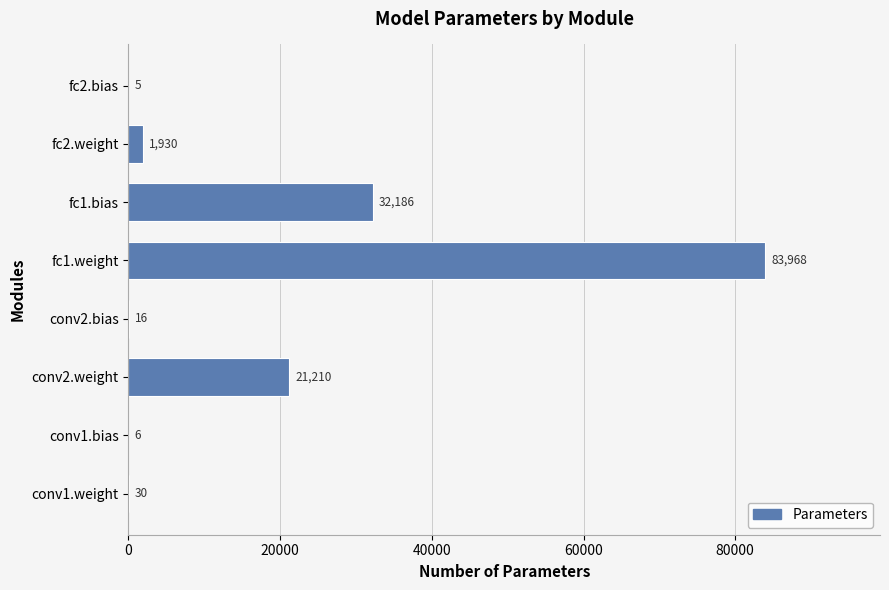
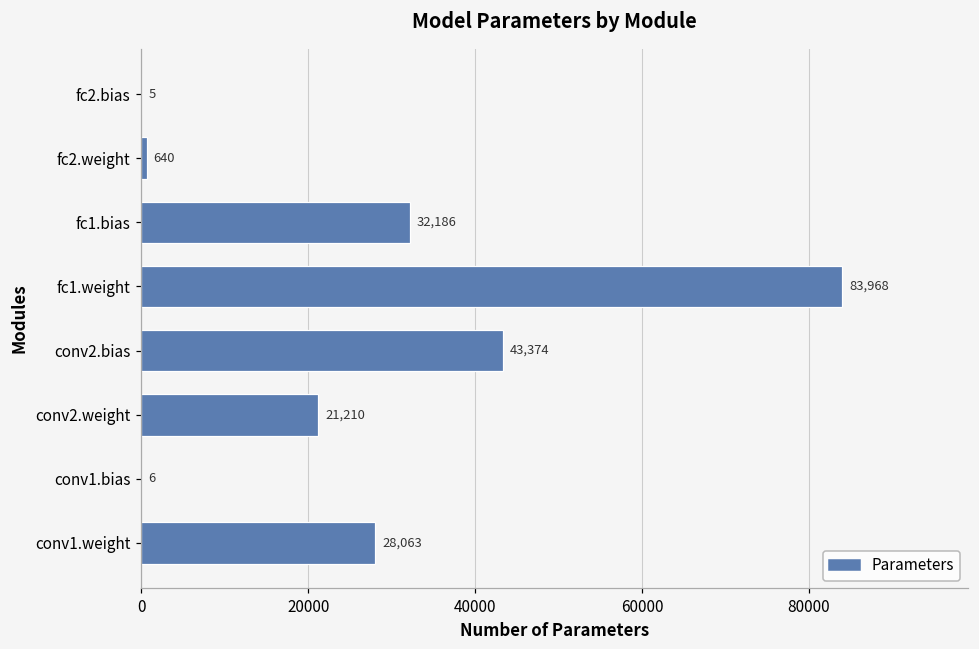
  {
    "fc2.bias": "5",
-   "fc2.weight": "1,930",
+   "fc2.weight": "640",
    "fc1.bias": "32,186",
    "fc1.weight": "83,968",
-   "conv2.bias": "16",
+   "conv2.bias": "43,374",
    "conv2.weight": "21,210",
    "conv1.bias": "6",
-   "conv1.weight": "30"
+   "conv1.weight": "28,063"
  }
